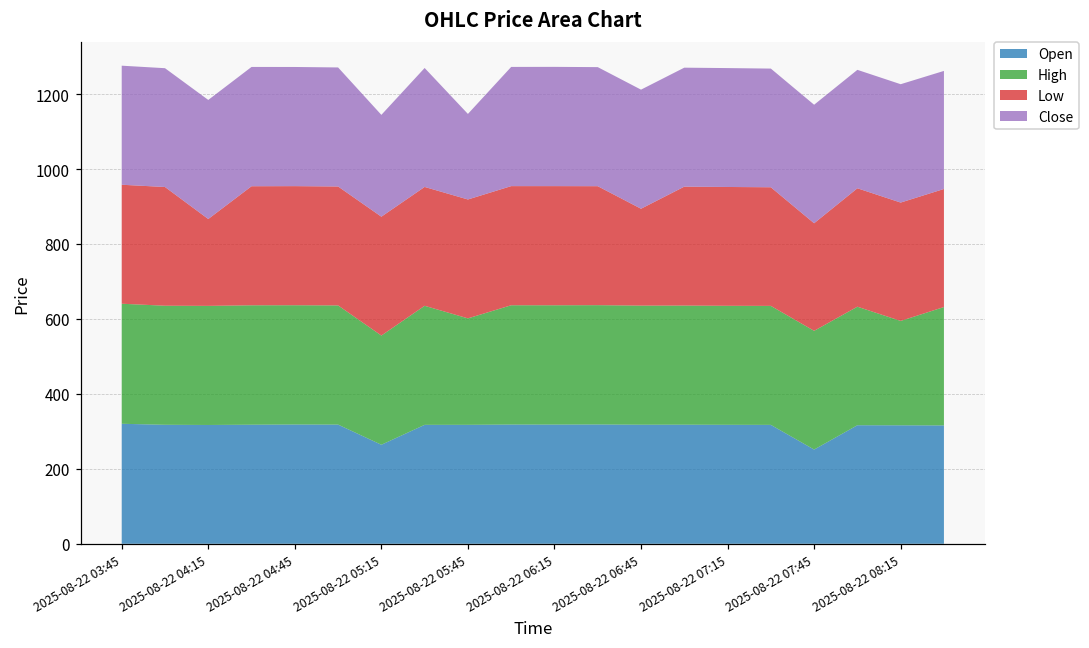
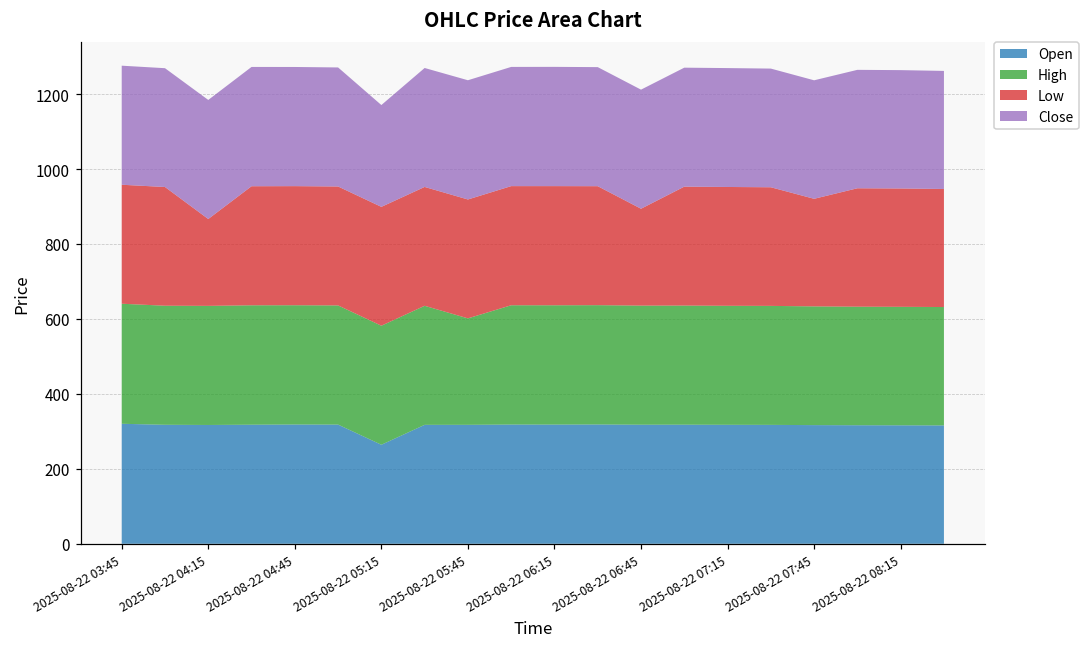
  {
    "Open": {
      "2025-08-22 03:45": 320,
      "2025-08-22 04:15": 320,
      "2025-08-22 04:45": 320,
      "2025-08-22 05:15": 260,
      "2025-08-22 05:45": 320,
      "2025-08-22 06:15": 320,
      "2025-08-22 06:45": 320,
      "2025-08-22 07:15": 320,
-     "2025-08-22 07:45": 250,
+     "2025-08-22 07:45": 320,
      "2025-08-22 08:15": 320
    },
    "High": {
      "2025-08-22 03:45": 320,
      "2025-08-22 04:15": 320,
      "2025-08-22 04:45": 320,
-     "2025-08-22 05:15": 290,
+     "2025-08-22 05:15": 320,
      "2025-08-22 05:45": 280,
      "2025-08-22 06:15": 320,
      "2025-08-22 06:45": 320,
      "2025-08-22 07:15": 320,
      "2025-08-22 07:45": 320,
-     "2025-08-22 08:15": 280
+     "2025-08-22 08:15": 320
    },
    "Low": {
      "2025-08-22 03:45": 320,
      "2025-08-22 04:15": 230,
      "2025-08-22 04:45": 320,
      "2025-08-22 05:15": 320,
      "2025-08-22 05:45": 320,
      "2025-08-22 06:15": 320,
      "2025-08-22 06:45": 260,
      "2025-08-22 07:15": 320,
      "2025-08-22 07:45": 290,
      "2025-08-22 08:15": 320
    },
    "Close": {
      "2025-08-22 03:45": 320,
      "2025-08-22 04:15": 320,
      "2025-08-22 04:45": 320,
      "2025-08-22 05:15": 270,
-     "2025-08-22 05:45": 230,
+     "2025-08-22 05:45": 320,
      "2025-08-22 06:15": 320,
      "2025-08-22 06:45": 320,
      "2025-08-22 07:15": 320,
      "2025-08-22 07:45": 320,
      "2025-08-22 08:15": 320
    }
  }
